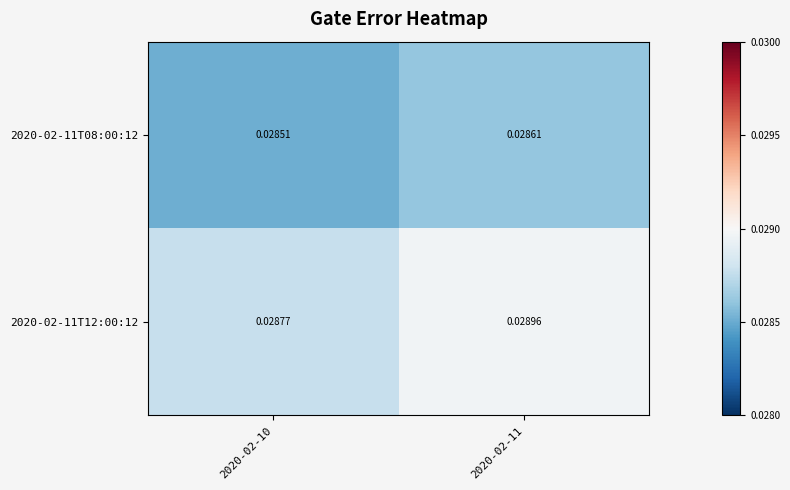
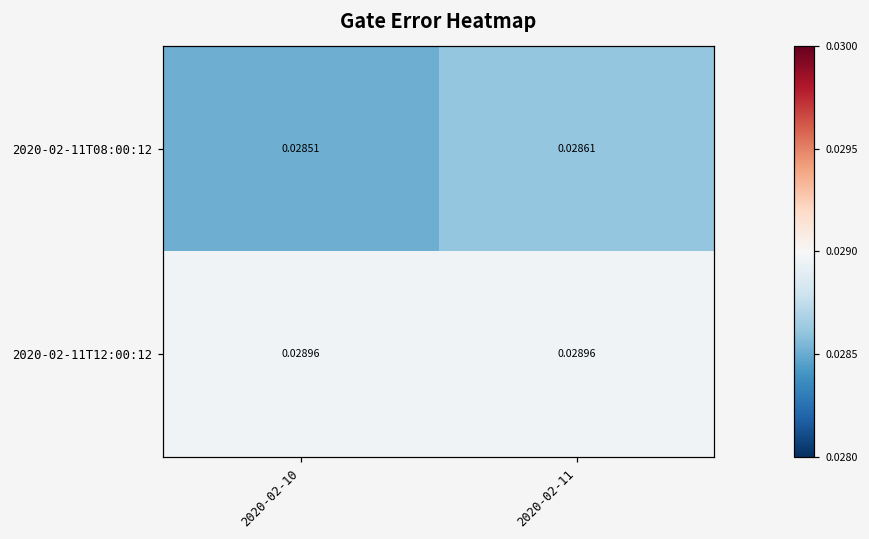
  {
    "2020-02-11T08:00:12": {
      "2020-02-10": 0.02851,
      "2020-02-11": 0.02861
    },
    "2020-02-11T12:00:12": {
-     "2020-02-10": 0.02877,
+     "2020-02-10": 0.02896,
      "2020-02-11": 0.02896
    }
  }
